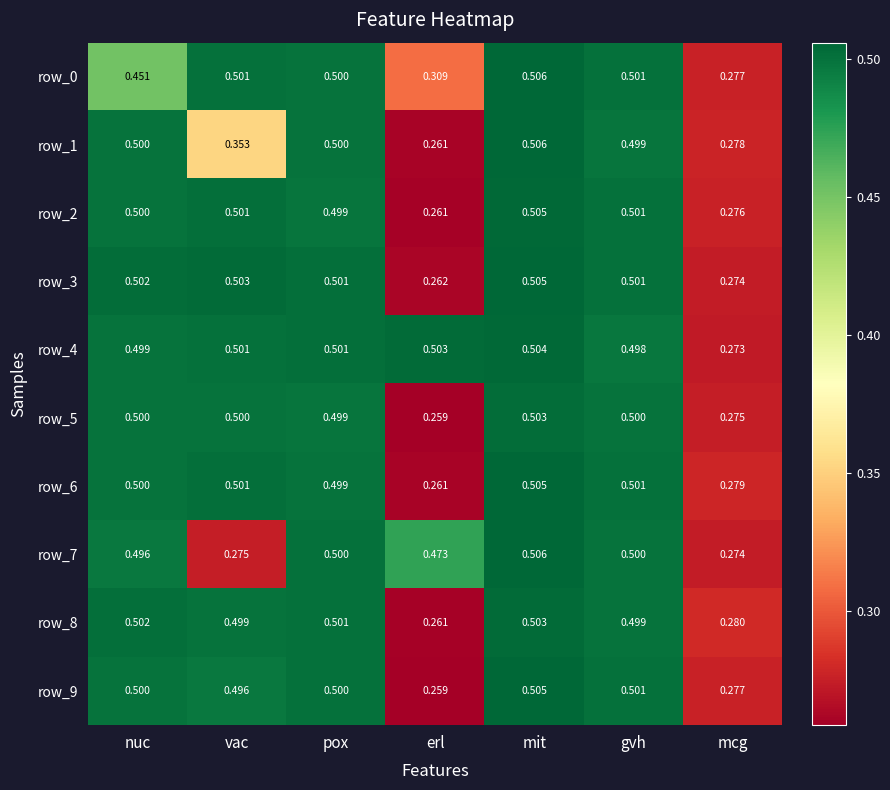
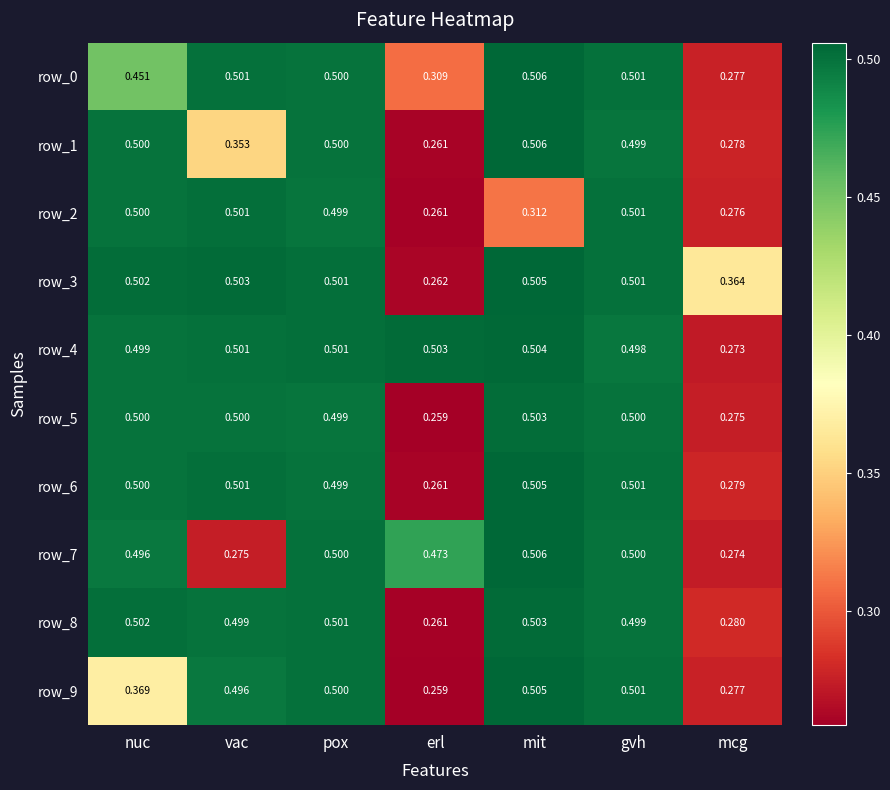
  {
    "row_0": {
      "nuc": 0.451,
      "vac": 0.501,
      "pox": 0.500,
      "erl": 0.309,
      "mit": 0.506,
      "gvh": 0.501,
      "mcg": 0.277
    },
    "row_1": {
      "nuc": 0.500,
      "vac": 0.353,
      "pox": 0.500,
      "erl": 0.261,
      "mit": 0.506,
      "gvh": 0.499,
      "mcg": 0.278
    },
    "row_2": {
      "nuc": 0.500,
      "vac": 0.501,
      "pox": 0.499,
      "erl": 0.261,
-     "mit": 0.505,
+     "mit": 0.312,
      "gvh": 0.501,
      "mcg": 0.276
    },
    "row_3": {
      "nuc": 0.502,
      "vac": 0.503,
      "pox": 0.501,
      "erl": 0.262,
      "mit": 0.505,
      "gvh": 0.501,
-     "mcg": 0.274
+     "mcg": 0.364
    },
    "row_4": {
      "nuc": 0.499,
      "vac": 0.501,
      "pox": 0.501,
      "erl": 0.503,
      "mit": 0.504,
      "gvh": 0.498,
      "mcg": 0.273
    },
    "row_5": {
      "nuc": 0.500,
      "vac": 0.500,
      "pox": 0.499,
      "erl": 0.259,
      "mit": 0.503,
      "gvh": 0.500,
      "mcg": 0.275
    },
    "row_6": {
      "nuc": 0.500,
      "vac": 0.501,
      "pox": 0.499,
      "erl": 0.261,
      "mit": 0.505,
      "gvh": 0.501,
      "mcg": 0.279
    },
    "row_7": {
      "nuc": 0.496,
      "vac": 0.275,
      "pox": 0.500,
      "erl": 0.473,
      "mit": 0.506,
      "gvh": 0.500,
      "mcg": 0.274
    },
    "row_8": {
      "nuc": 0.502,
      "vac": 0.499,
      "pox": 0.501,
      "erl": 0.261,
      "mit": 0.503,
      "gvh": 0.499,
      "mcg": 0.280
    },
    "row_9": {
-     "nuc": 0.500,
+     "nuc": 0.369,
      "vac": 0.496,
      "pox": 0.500,
      "erl": 0.259,
      "mit": 0.505,
      "gvh": 0.501,
      "mcg": 0.277
    }
  }
